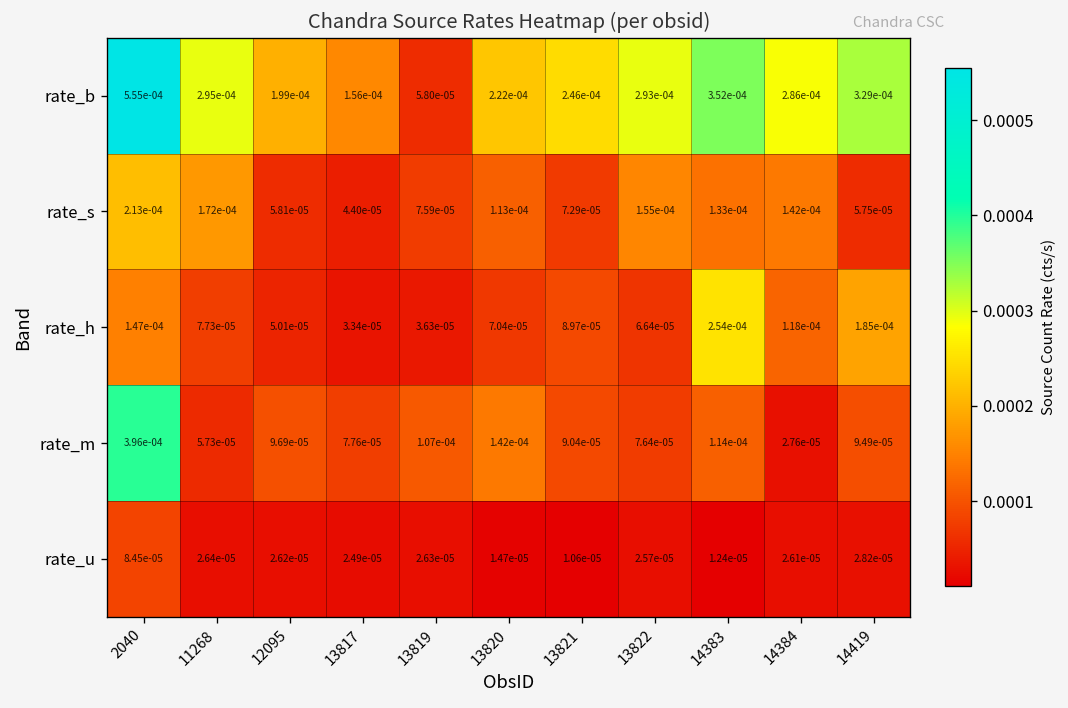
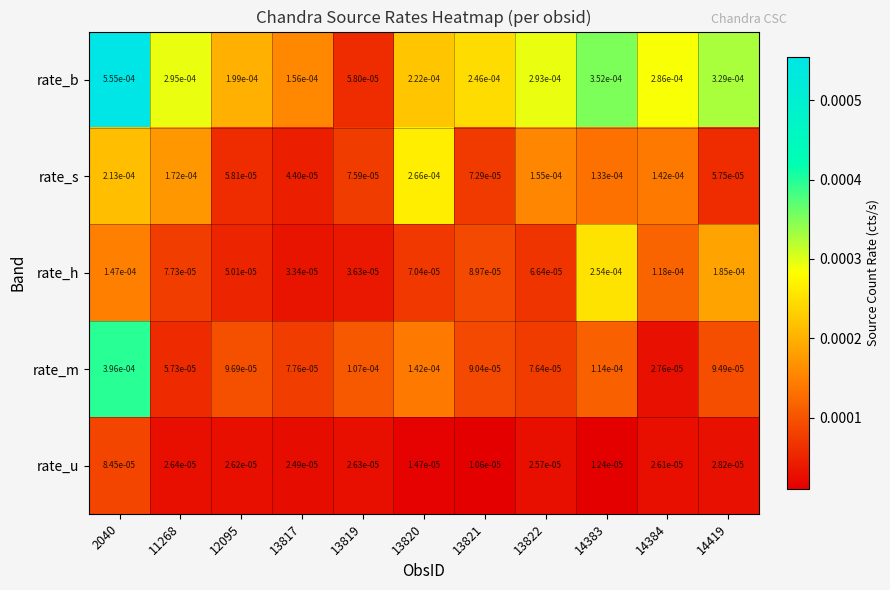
  {
    "rate_b": {
      "2040": "5.55e-04",
      "11268": "2.95e-04",
      "12095": "1.99e-04",
      "13817": "1.56e-04",
      "13819": "5.80e-05",
      "13820": "2.22e-04",
      "13821": "2.46e-04",
      "13822": "2.93e-04",
      "14383": "3.52e-04",
      "14384": "2.86e-04",
      "14419": "3.29e-04"
    },
    "rate_s": {
      "2040": "2.13e-04",
      "11268": "1.72e-04",
      "12095": "5.81e-05",
      "13817": "4.40e-05",
      "13819": "7.59e-05",
-     "13820": "1.13e-04",
+     "13820": "2.66e-04",
      "13821": "7.29e-05",
      "13822": "1.55e-04",
      "14383": "1.33e-04",
      "14384": "1.42e-04",
      "14419": "5.75e-05"
    },
    "rate_h": {
      "2040": "1.47e-04",
      "11268": "7.73e-05",
      "12095": "5.01e-05",
      "13817": "3.34e-05",
      "13819": "3.63e-05",
      "13820": "7.04e-05",
      "13821": "8.97e-05",
      "13822": "6.64e-05",
      "14383": "2.54e-04",
      "14384": "1.18e-04",
      "14419": "1.85e-04"
    },
    "rate_m": {
      "2040": "3.96e-04",
      "11268": "5.73e-05",
      "12095": "9.69e-05",
      "13817": "7.76e-05",
      "13819": "1.07e-04",
      "13820": "1.42e-04",
      "13821": "9.04e-05",
      "13822": "7.64e-05",
      "14383": "1.14e-04",
      "14384": "2.76e-05",
      "14419": "9.49e-05"
    },
    "rate_u": {
      "2040": "8.45e-05",
      "11268": "2.64e-05",
      "12095": "2.62e-05",
      "13817": "2.49e-05",
      "13819": "2.63e-05",
      "13820": "1.47e-05",
      "13821": "1.06e-05",
      "13822": "2.57e-05",
      "14383": "1.24e-05",
      "14384": "2.61e-05",
      "14419": "2.82e-05"
    }
  }
